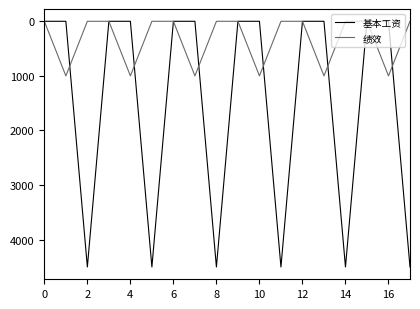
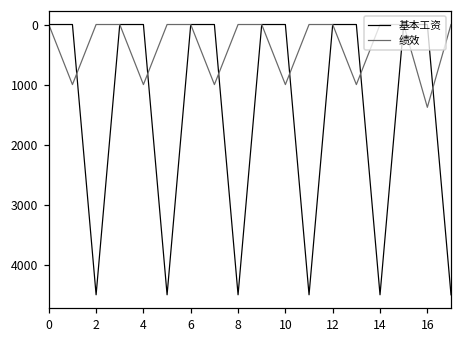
  {
    "基本工资": {
      "2": 4500,
      "4": 0,
      "8": 4500,
      "10": 0,
      "14": 4500
    },
    "绩效": {
      "2": 0,
      "4": 1000,
      "8": 0,
      "10": 1000,
-     "16": 1000
+     "16": 1400
    }
  }
